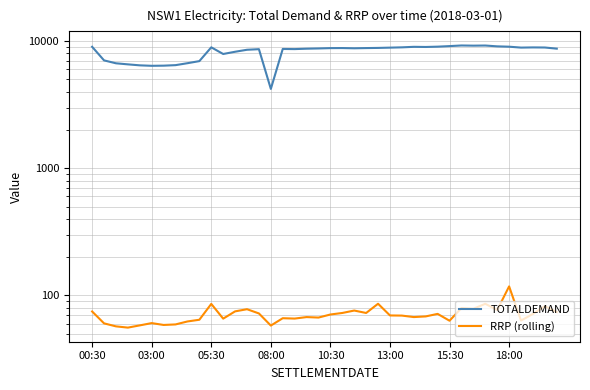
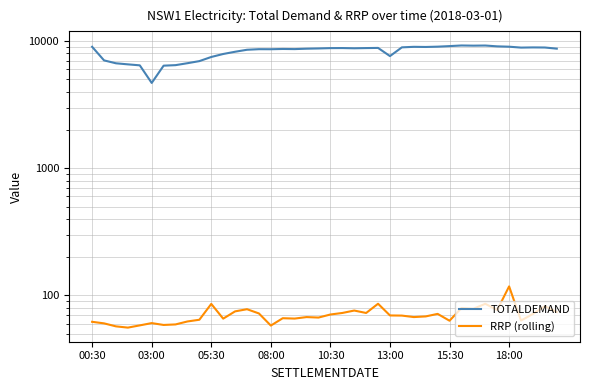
  {
    "TOTALDEMAND": {
      "00:30": 9000,
-     "03:00": 6000,
-     "05:30": 9000,
-     "08:00": 4200,
+     "03:00": 4700,
+     "05:30": 7000,
+     "08:00": 9000,
      "10:30": 9000,
-     "13:00": 9000,
+     "13:00": 8000,
      "15:30": 9000,
      "18:00": 9000
    },
    "RRP (rolling)": {
-     "00:30": 70,
+     "00:30": 60,
      "03:00": 60,
      "05:30": 90,
      "08:00": 60,
      "10:30": 70,
      "13:00": 70,
      "15:30": 60,
      "18:00": 120
    }
  }
